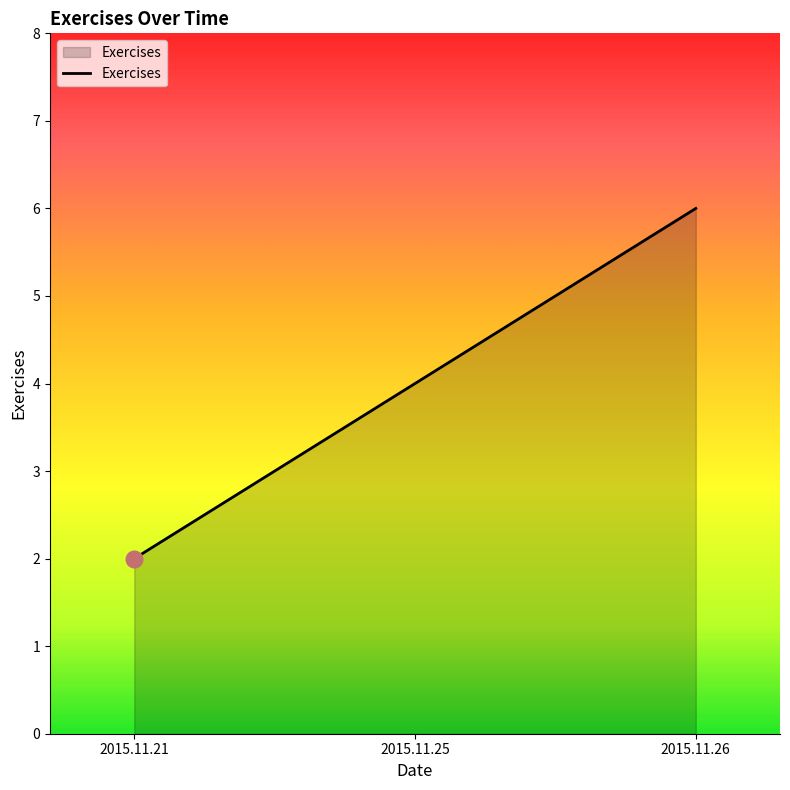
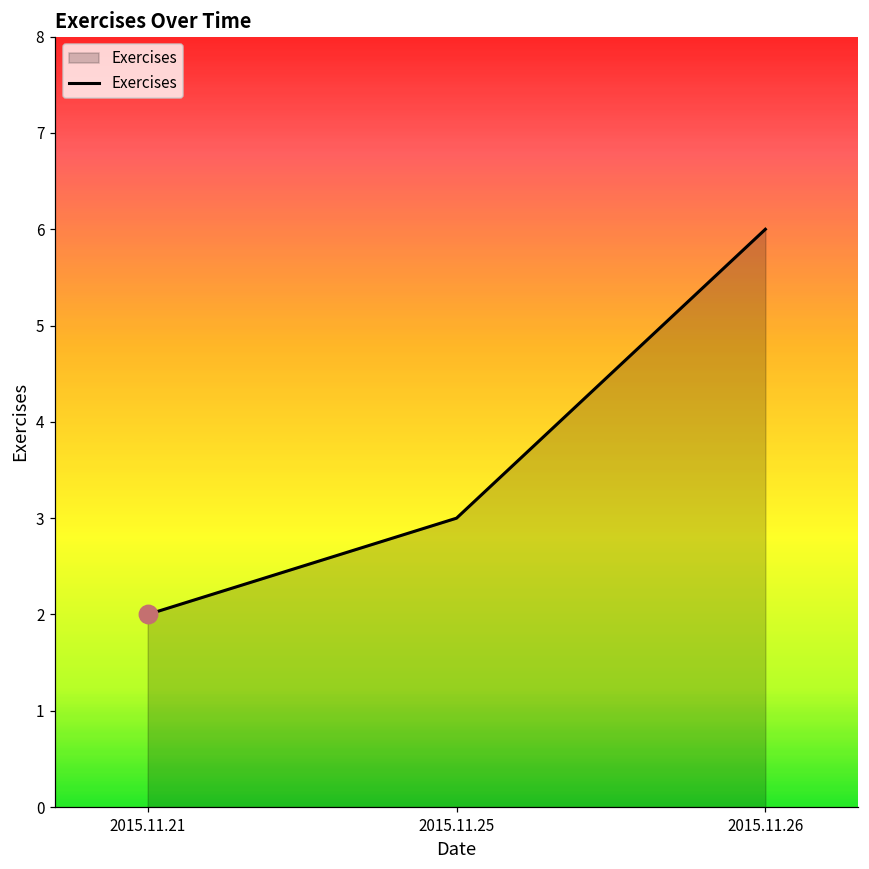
  {
    "Exercises": {
-     "2015.11.25": 4,
+     "2015.11.25": 3,
      "2015.11.26": 6
    }
  }
